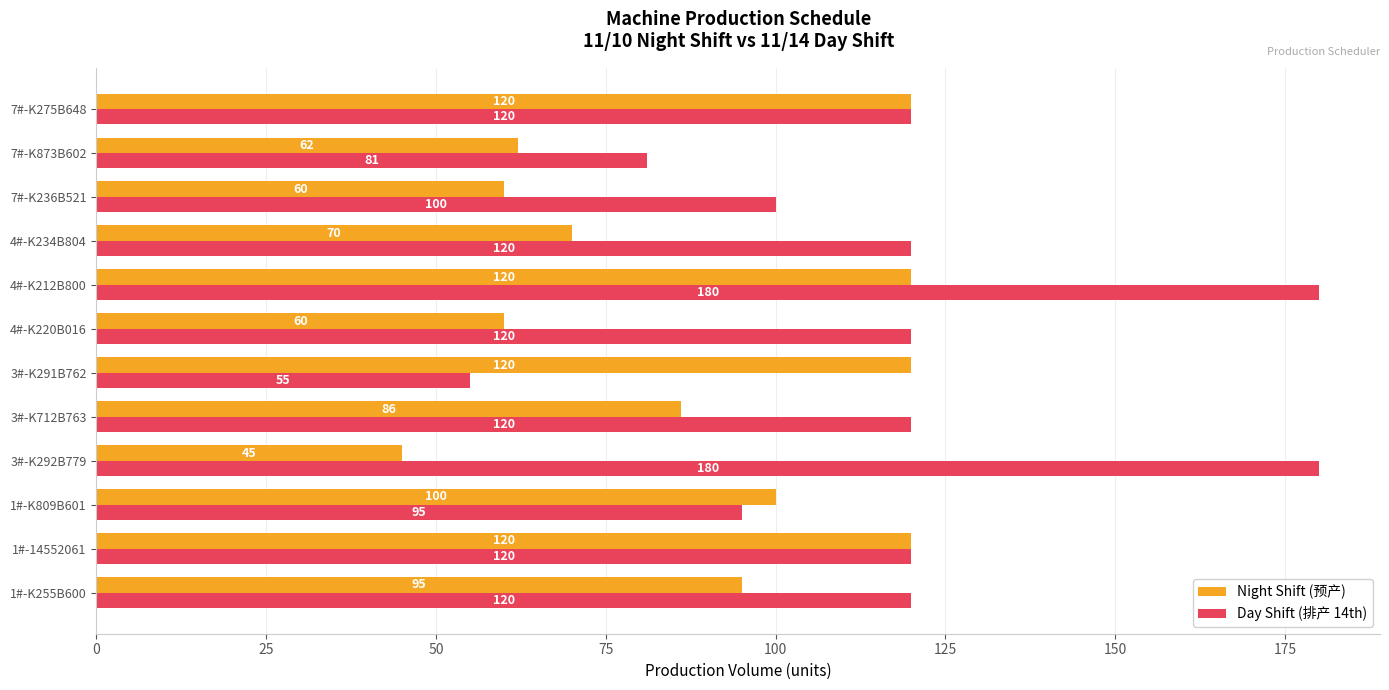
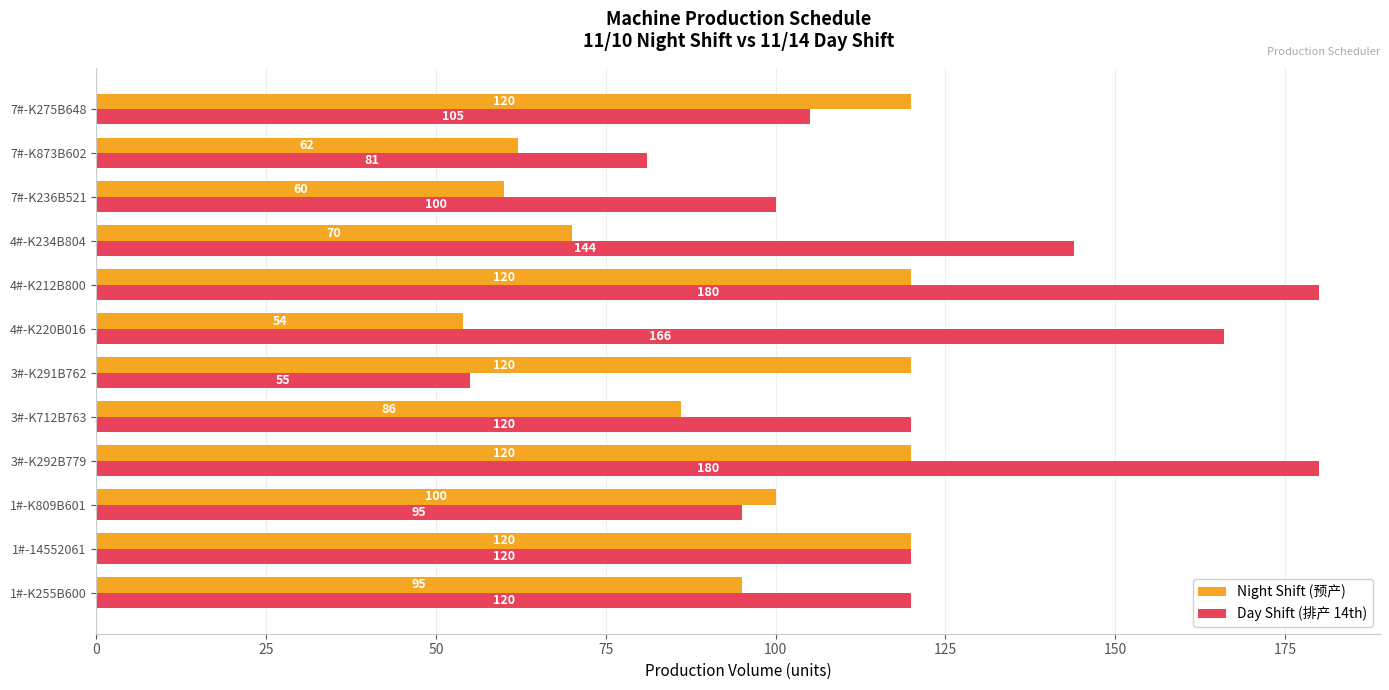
  {
    "Night Shift (预产)": {
      "7#-K275B648": 120,
      "7#-K873B602": 62,
      "7#-K236B521": 60,
      "4#-K234B804": 70,
      "4#-K212B800": 120,
-     "4#-K220B016": 60,
+     "4#-K220B016": 54,
      "3#-K291B762": 120,
      "3#-K712B763": 86,
-     "3#-K292B779": 45,
+     "3#-K292B779": 120,
      "1#-K809B601": 100,
      "1#-14552061": 120,
      "1#-K255B600": 95
    },
    "Day Shift (排产 14th)": {
-     "7#-K275B648": 120,
+     "7#-K275B648": 105,
      "7#-K873B602": 81,
      "7#-K236B521": 100,
-     "4#-K234B804": 120,
+     "4#-K234B804": 144,
      "4#-K212B800": 180,
-     "4#-K220B016": 120,
+     "4#-K220B016": 166,
      "3#-K291B762": 55,
      "3#-K712B763": 120,
      "3#-K292B779": 180,
      "1#-K809B601": 95,
      "1#-14552061": 120,
      "1#-K255B600": 120
    }
  }
